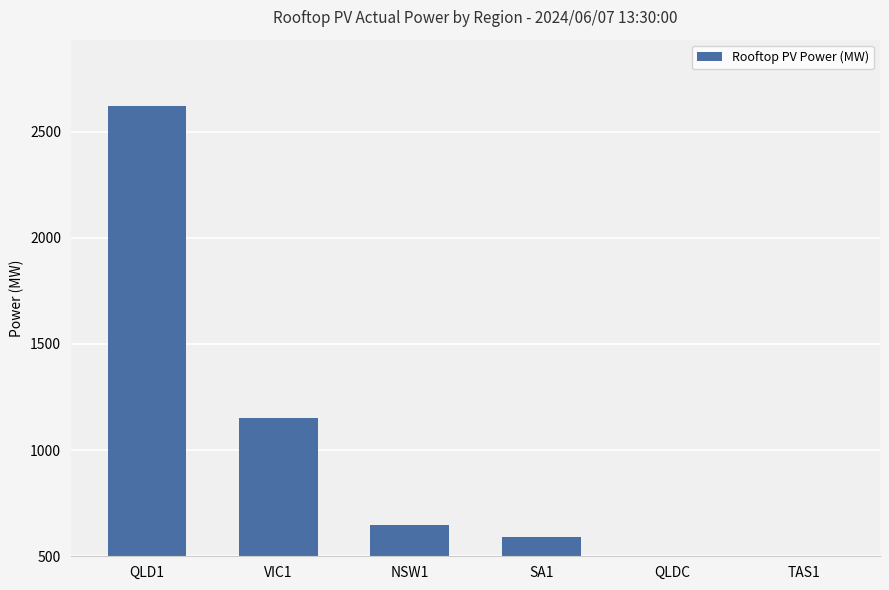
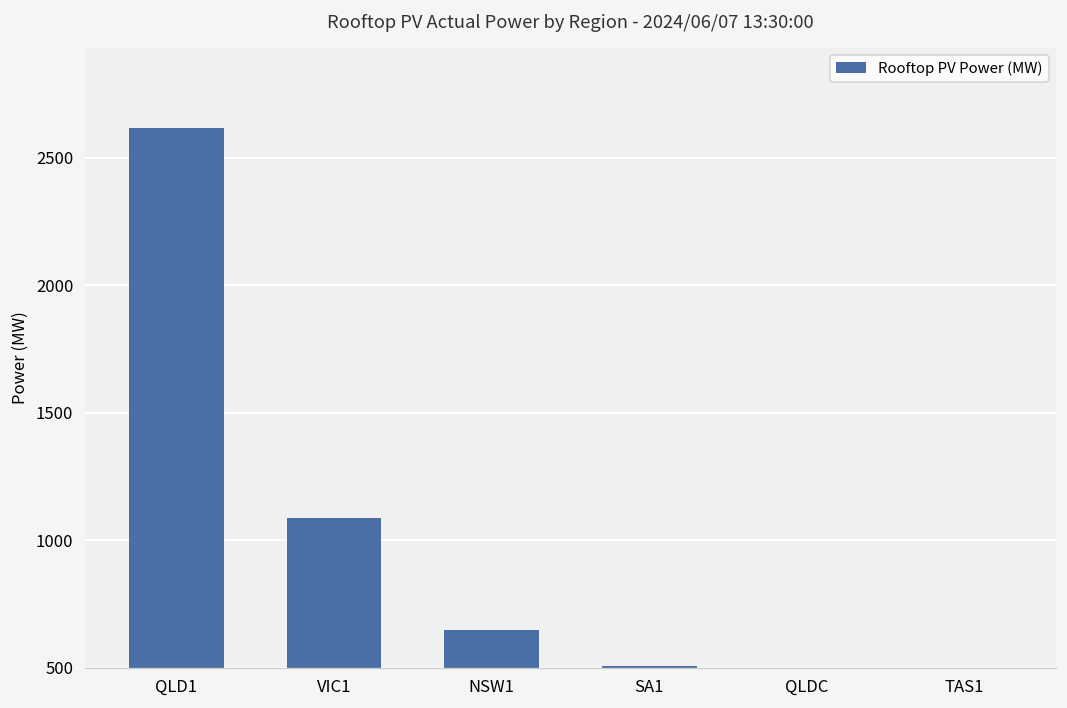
  {
    "QLD1": 2620,
-   "VIC1": 1150,
+   "VIC1": 1090,
    "NSW1": 650,
-   "SA1": 590
+   "SA1": 510
  }
